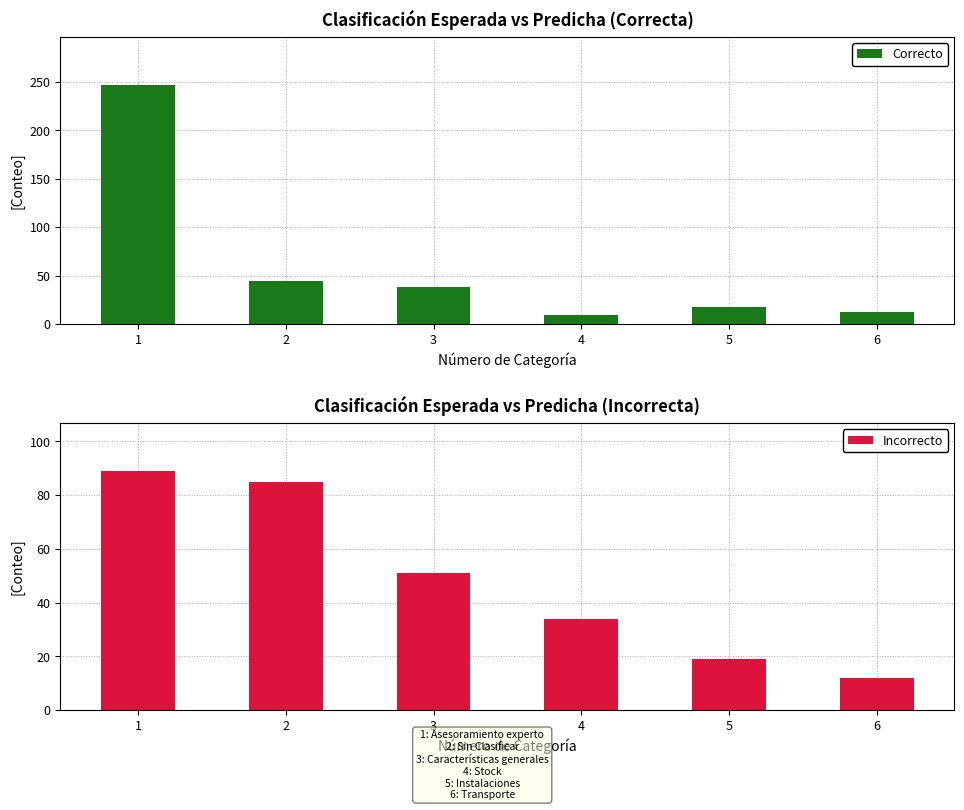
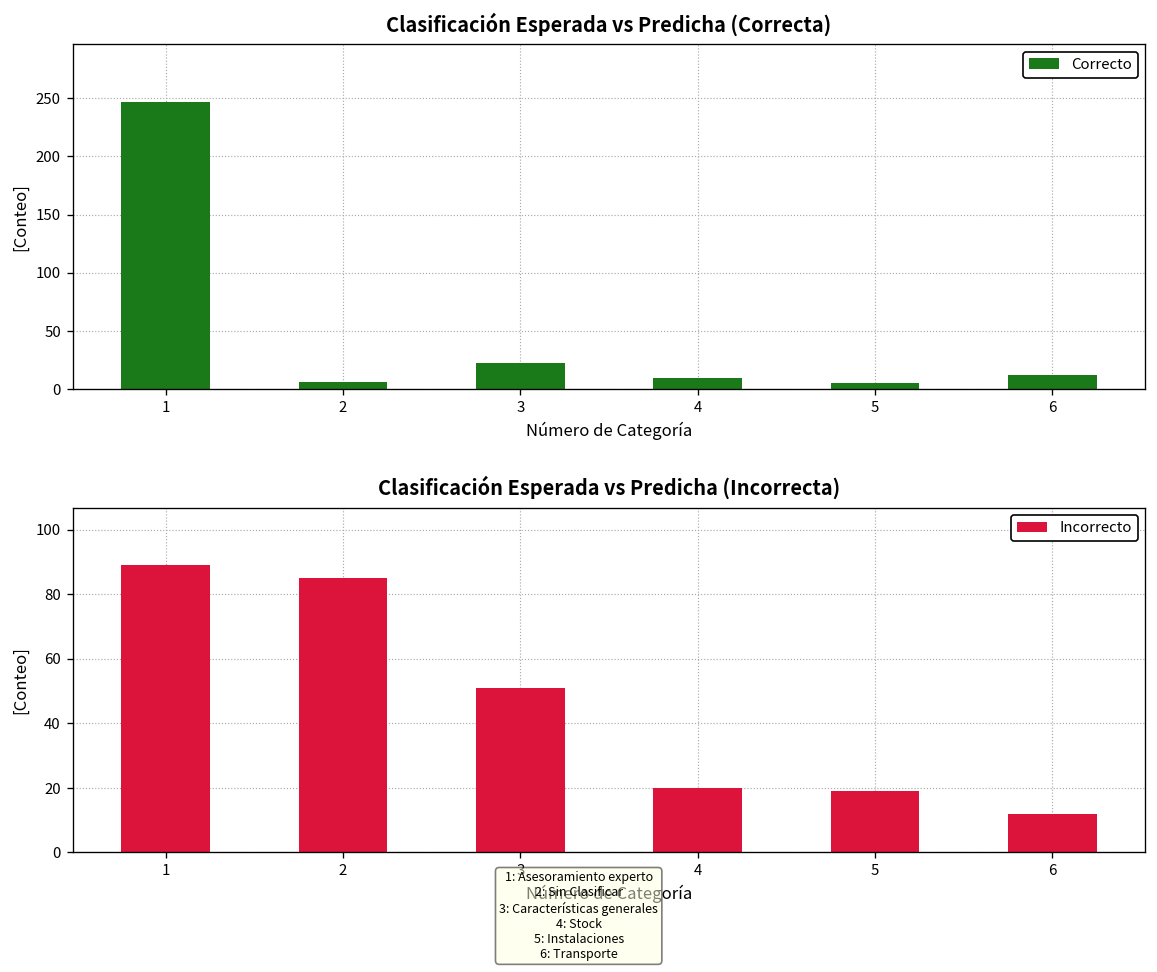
  {
    "Clasificación Esperada vs Predicha (Correcta)": {
      "1": 250,
-     "2": 50,
-     "3": 40,
+     "2": 10,
+     "3": 20,
      "4": 10,
-     "5": 20,
+     "5": 10,
      "6": 10
    },
    "Clasificación Esperada vs Predicha (Incorrecta)": {
      "1": 89,
      "2": 85,
      "3": 51,
-     "4": 34,
+     "4": 20,
      "5": 19,
      "6": 12
    }
  }
